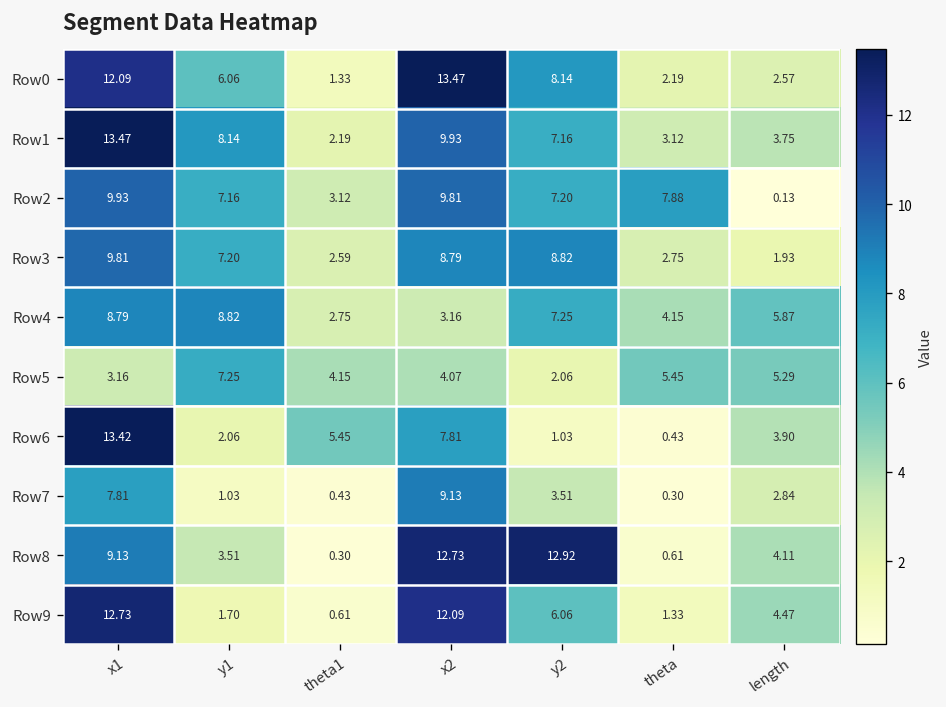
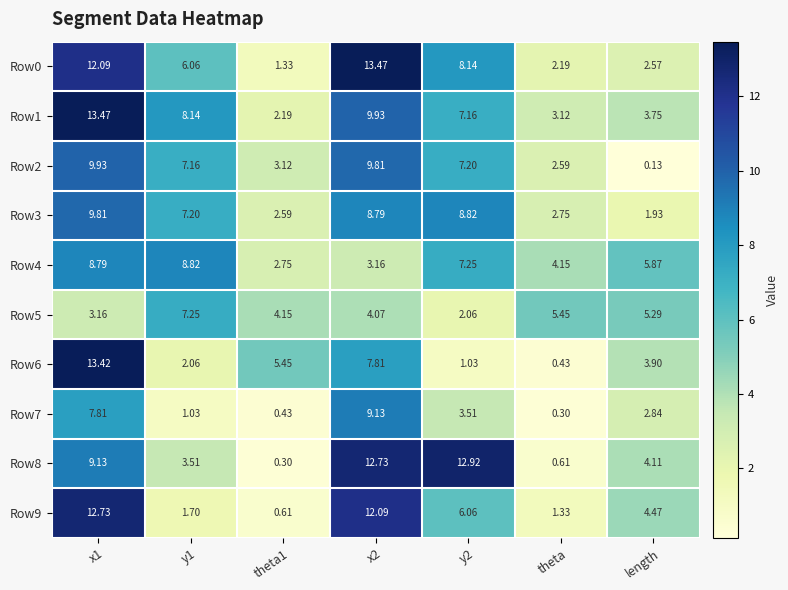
  {
    "Row0": {
      "x1": 12.09,
      "y1": 6.06,
      "theta1": 1.33,
      "x2": 13.47,
      "y2": 8.14,
      "theta": 2.19,
      "length": 2.57
    },
    "Row1": {
      "x1": 13.47,
      "y1": 8.14,
      "theta1": 2.19,
      "x2": 9.93,
      "y2": 7.16,
      "theta": 3.12,
      "length": 3.75
    },
    "Row2": {
      "x1": 9.93,
      "y1": 7.16,
      "theta1": 3.12,
      "x2": 9.81,
      "y2": 7.20,
-     "theta": 7.88,
+     "theta": 2.59,
      "length": 0.13
    },
    "Row3": {
      "x1": 9.81,
      "y1": 7.20,
      "theta1": 2.59,
      "x2": 8.79,
      "y2": 8.82,
      "theta": 2.75,
      "length": 1.93
    },
    "Row4": {
      "x1": 8.79,
      "y1": 8.82,
      "theta1": 2.75,
      "x2": 3.16,
      "y2": 7.25,
      "theta": 4.15,
      "length": 5.87
    },
    "Row5": {
      "x1": 3.16,
      "y1": 7.25,
      "theta1": 4.15,
      "x2": 4.07,
      "y2": 2.06,
      "theta": 5.45,
      "length": 5.29
    },
    "Row6": {
      "x1": 13.42,
      "y1": 2.06,
      "theta1": 5.45,
      "x2": 7.81,
      "y2": 1.03,
      "theta": 0.43,
      "length": 3.90
    },
    "Row7": {
      "x1": 7.81,
      "y1": 1.03,
      "theta1": 0.43,
      "x2": 9.13,
      "y2": 3.51,
      "theta": 0.30,
      "length": 2.84
    },
    "Row8": {
      "x1": 9.13,
      "y1": 3.51,
      "theta1": 0.30,
      "x2": 12.73,
      "y2": 12.92,
      "theta": 0.61,
      "length": 4.11
    },
    "Row9": {
      "x1": 12.73,
      "y1": 1.70,
      "theta1": 0.61,
      "x2": 12.09,
      "y2": 6.06,
      "theta": 1.33,
      "length": 4.47
    }
  }
